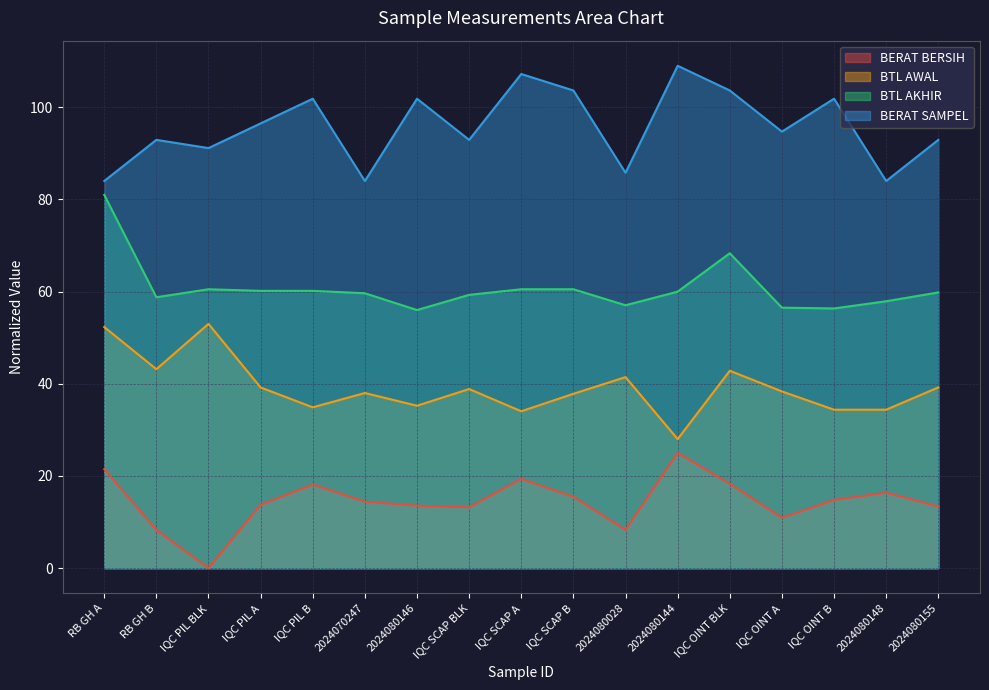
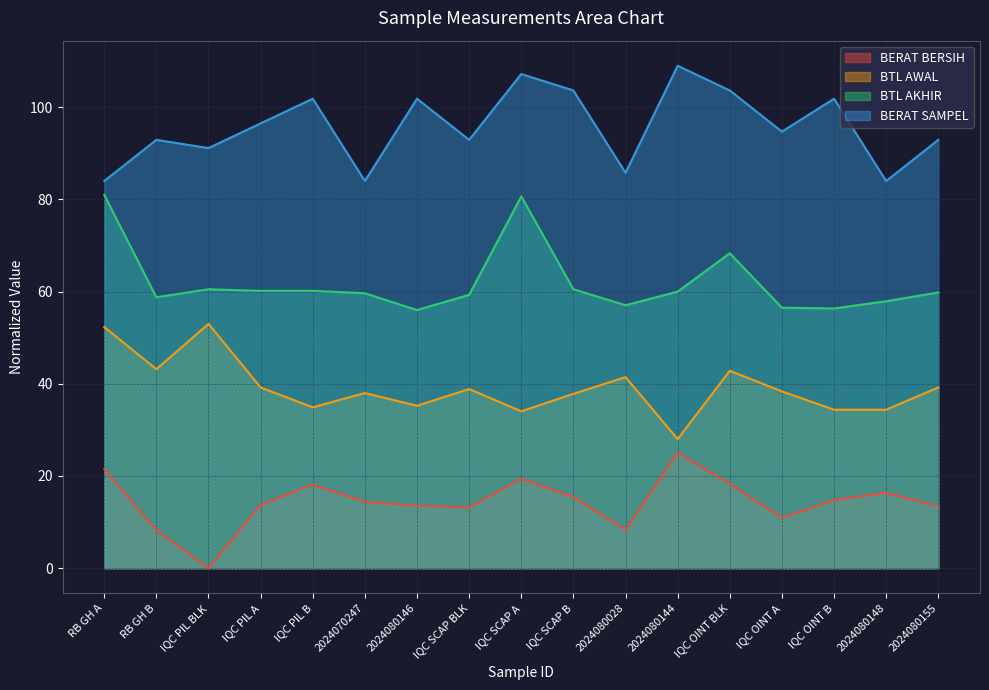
  {
    "BERAT BERSIH": {
      "RB GH A": 21,
      "RB GH B": 8,
      "IQC PIL BLK": 0,
      "IQC PIL A": 14,
      "IQC PIL B": 18,
      "2024070247": 14,
      "2024080146": 14,
      "IQC SCAP BLK": 13,
      "IQC SCAP A": 19,
      "IQC SCAP B": 15,
      "2024080028": 8,
      "2024080144": 25,
      "IQC OINT BLK": 18,
      "IQC OINT A": 11,
      "IQC OINT B": 15,
      "2024080148": 16,
      "2024080155": 13
    },
    "BTL AWAL": {
      "RB GH A": 52,
      "RB GH B": 43,
      "IQC PIL BLK": 53,
      "IQC PIL A": 39,
      "IQC PIL B": 35,
      "2024070247": 38,
      "2024080146": 35,
      "IQC SCAP BLK": 39,
      "IQC SCAP A": 34,
      "IQC SCAP B": 38,
      "2024080028": 41,
      "2024080144": 28,
      "IQC OINT BLK": 43,
      "IQC OINT A": 38,
      "IQC OINT B": 34,
      "2024080148": 34,
      "2024080155": 39
    },
    "BTL AKHIR": {
      "RB GH A": 81,
      "RB GH B": 59,
      "IQC PIL BLK": 61,
      "IQC PIL A": 60,
      "IQC PIL B": 60,
      "2024070247": 60,
      "2024080146": 56,
      "IQC SCAP BLK": 59,
-     "IQC SCAP A": 61,
+     "IQC SCAP A": 81,
      "IQC SCAP B": 61,
      "2024080028": 57,
      "2024080144": 60,
      "IQC OINT BLK": 68,
      "IQC OINT A": 57,
      "IQC OINT B": 56,
      "2024080148": 58,
      "2024080155": 60
    },
    "BERAT SAMPEL": {
      "RB GH A": 84,
      "RB GH B": 93,
      "IQC PIL BLK": 91,
      "IQC PIL A": 96,
      "IQC PIL B": 102,
      "2024070247": 84,
      "2024080146": 102,
      "IQC SCAP BLK": 93,
      "IQC SCAP A": 107,
      "IQC SCAP B": 104,
      "2024080028": 86,
      "2024080144": 109,
      "IQC OINT BLK": 104,
      "IQC OINT A": 95,
      "IQC OINT B": 102,
      "2024080148": 84,
      "2024080155": 93
    }
  }
